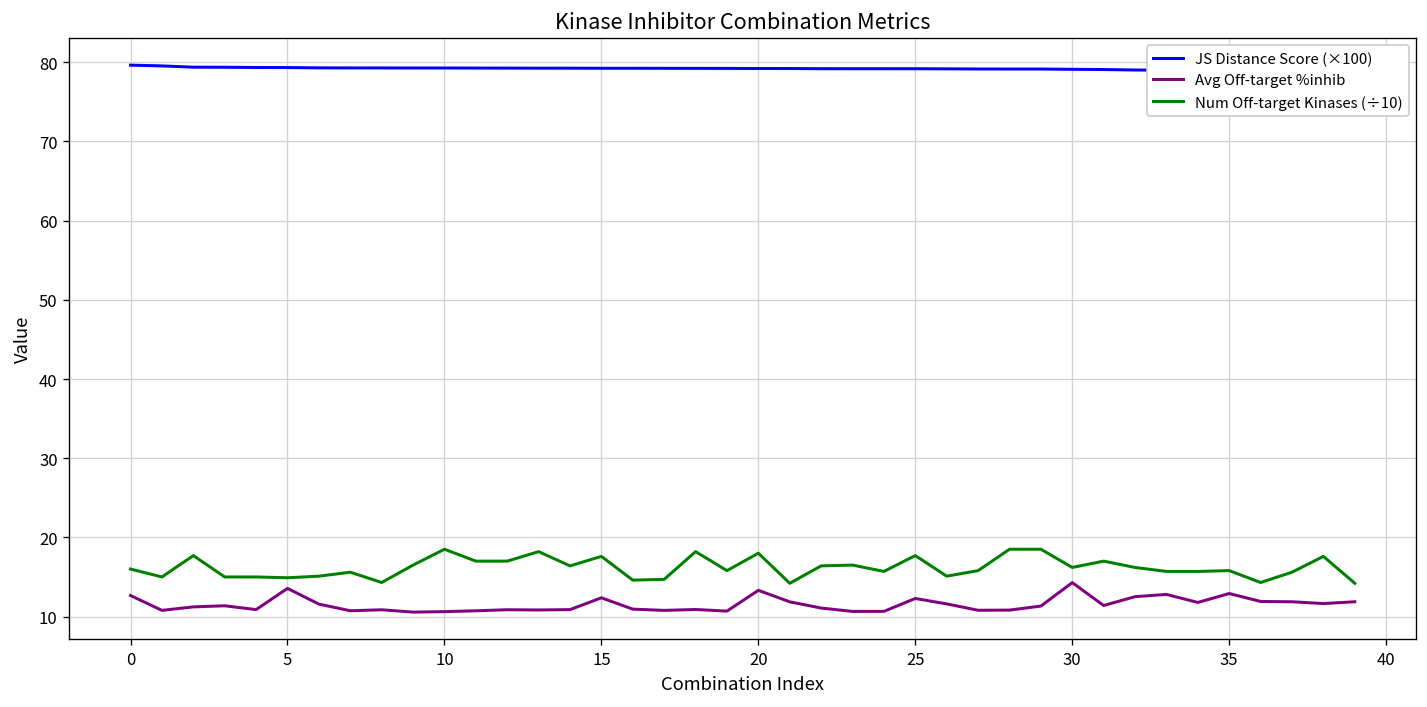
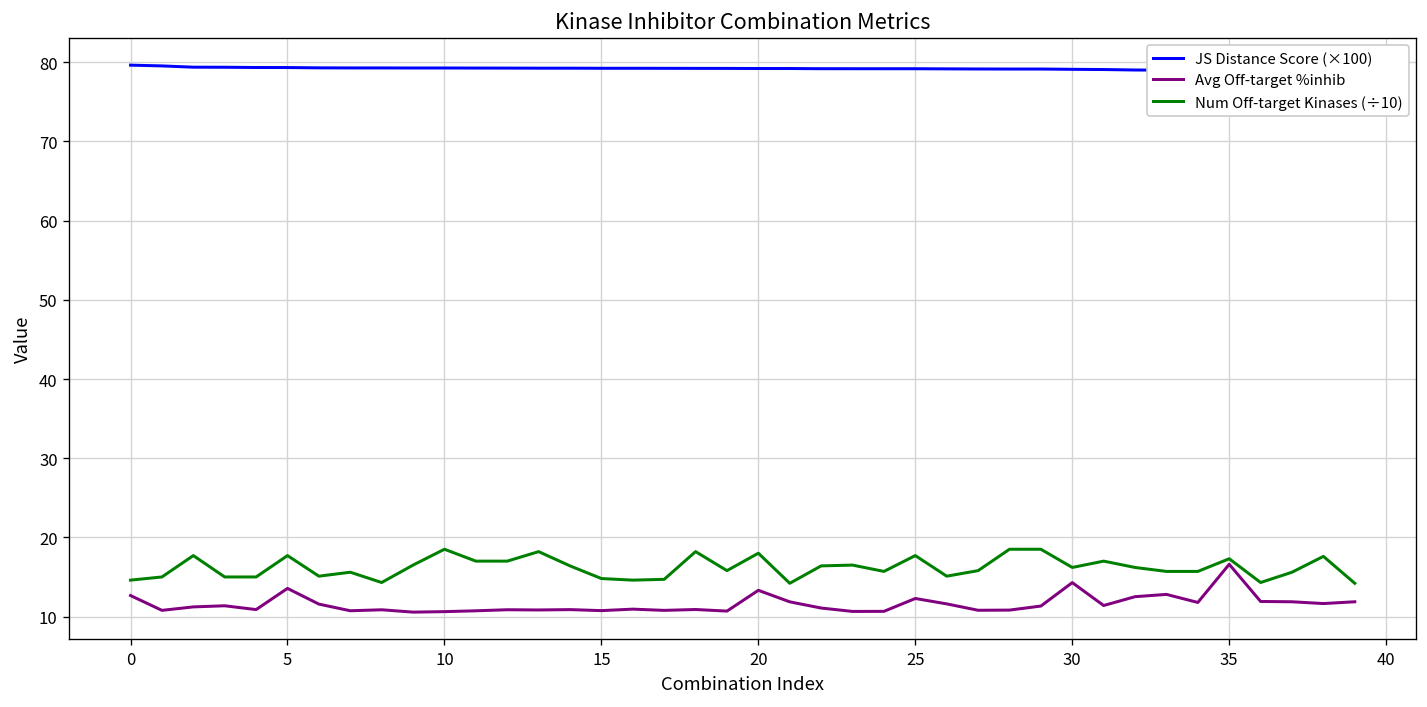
  {
    "JS Distance Score (×100)": {
      "0": 80,
      "5": 79,
      "10": 79,
      "15": 79,
      "20": 79,
      "25": 79,
      "30": 79
    },
    "Avg Off-target %inhib": {
      "0": 13,
      "5": 14,
      "10": 11,
-     "15": 12,
+     "15": 11,
      "20": 13,
      "25": 12,
      "30": 14,
-     "35": 13
+     "35": 17
    },
    "Num Off-target Kinases (÷10)": {
-     "0": 16,
-     "5": 15,
+     "0": 15,
+     "5": 18,
      "10": 19,
-     "15": 18,
+     "15": 15,
      "20": 18,
      "25": 18,
      "30": 16,
-     "35": 16
+     "35": 17
    }
  }
